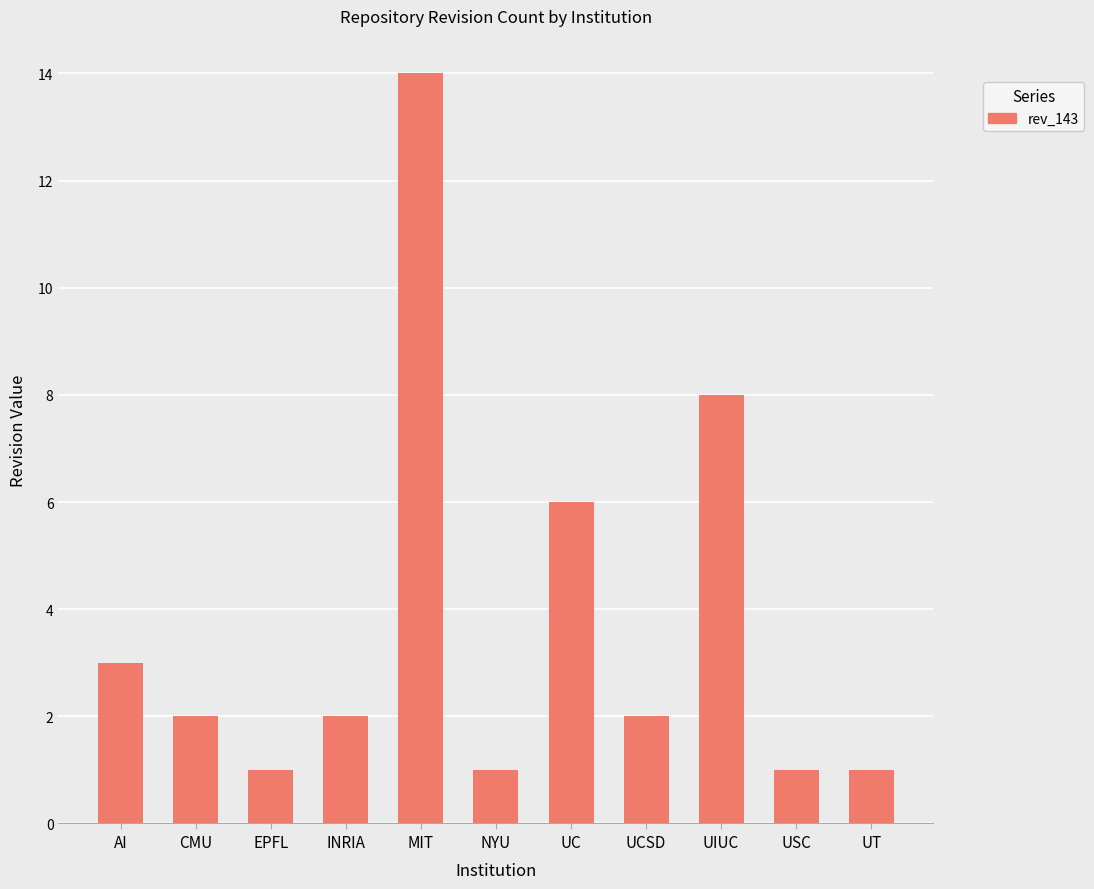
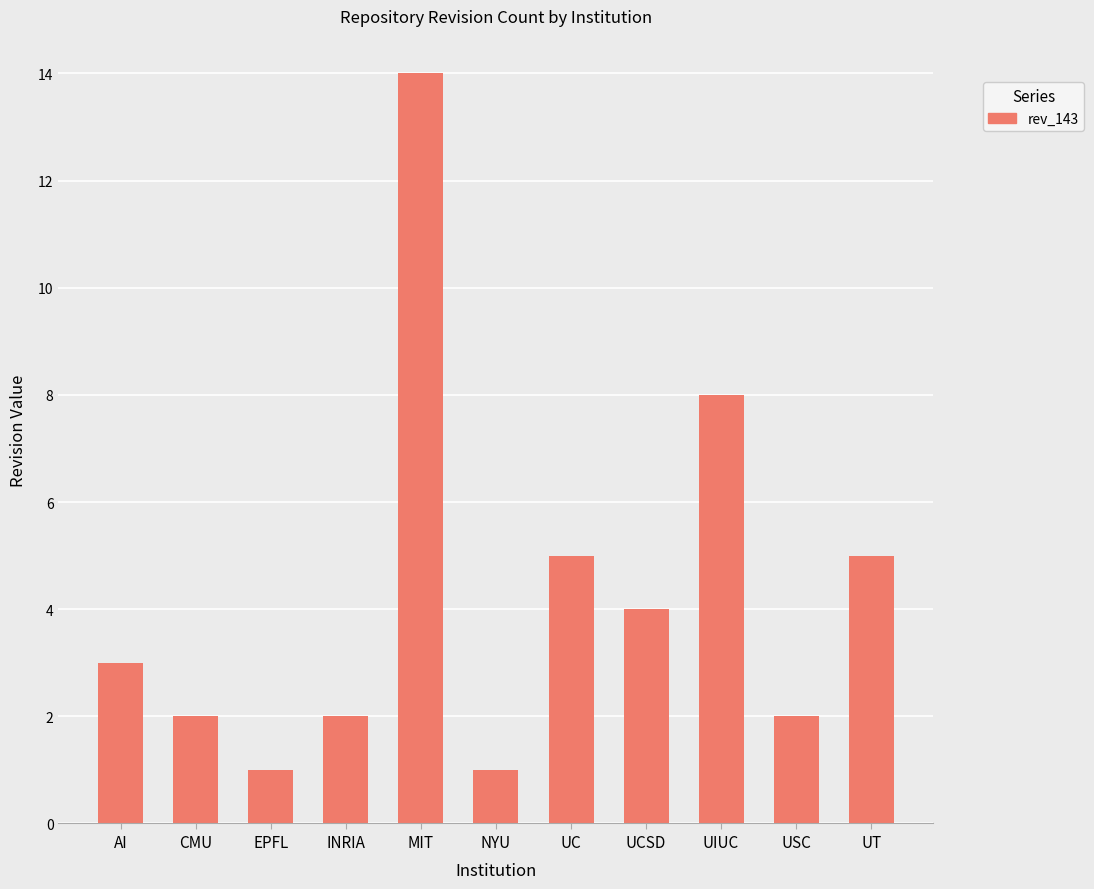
  {
    "AI": 3,
    "CMU": 2,
    "EPFL": 1,
    "INRIA": 2,
    "MIT": 14,
    "NYU": 1,
-   "UC": 6,
-   "UCSD": 2,
+   "UC": 5,
+   "UCSD": 4,
    "UIUC": 8,
-   "USC": 1,
-   "UT": 1
+   "USC": 2,
+   "UT": 5
  }
